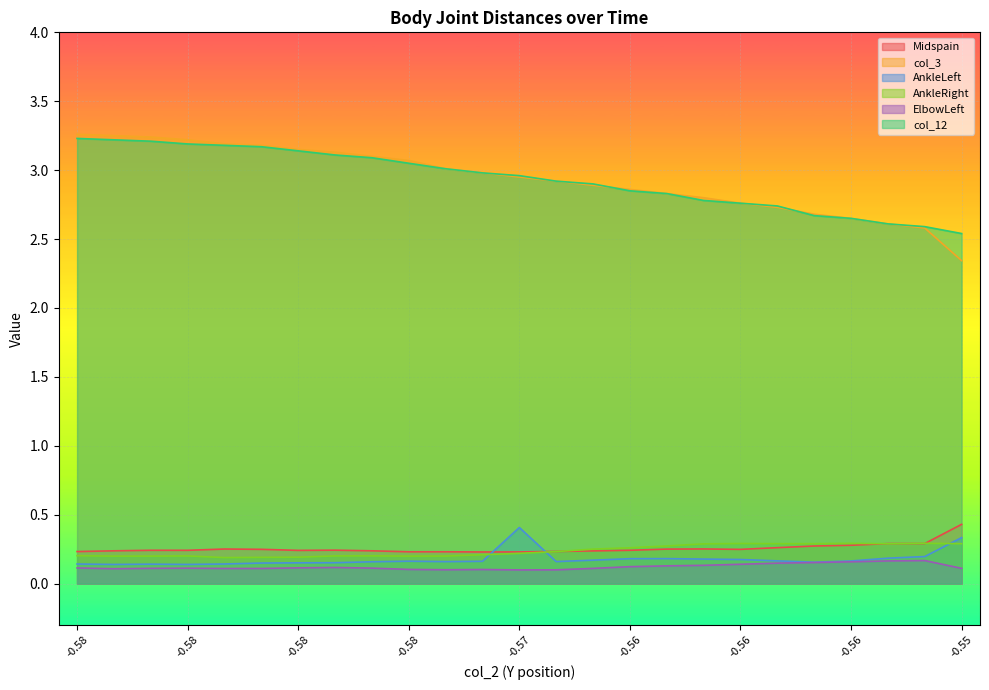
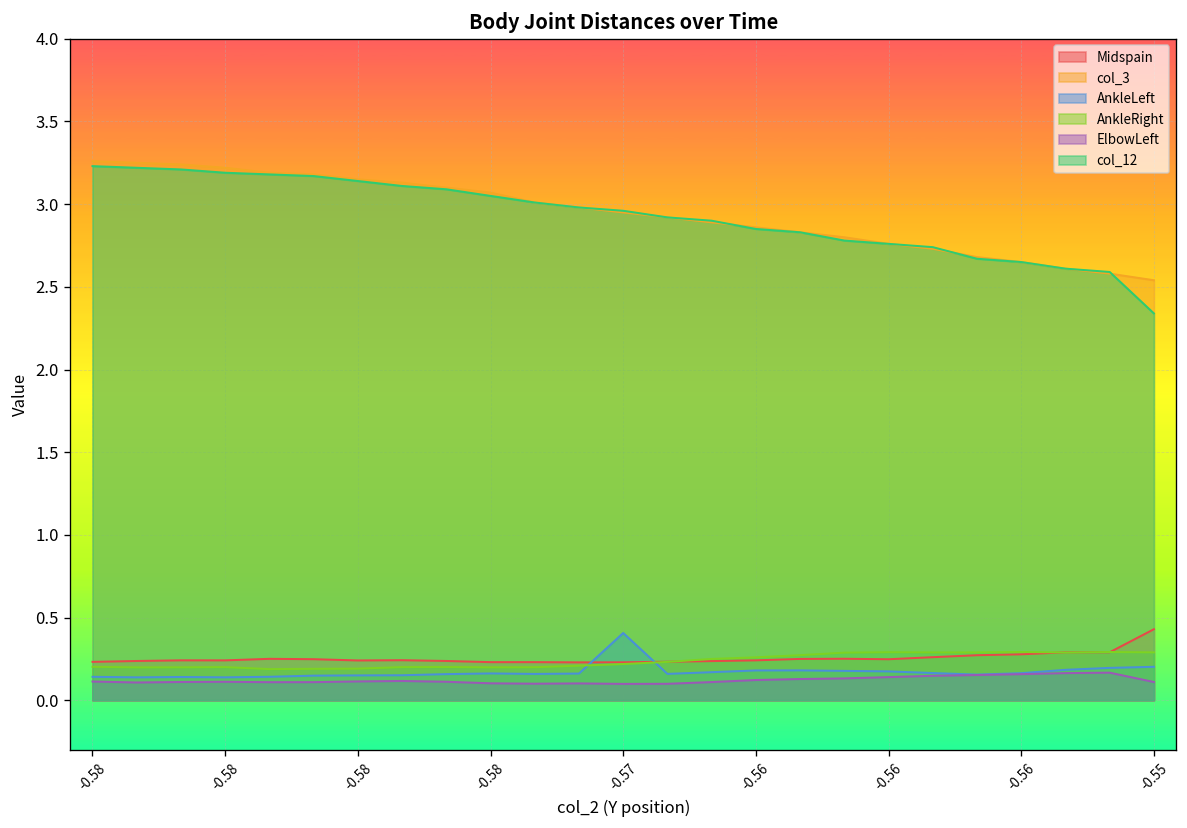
  {
    "Midspain": {
      "-0.55": 0.43
    },
    "col_3": {
-     "-0.55": 2.34
+     "-0.55": 2.54
    },
    "AnkleLeft": {
      "-0.57": 0.41,
-     "-0.55": 0.33
+     "-0.55": 0.20
    },
    "AnkleRight": {
      "-0.55": 0.29
    },
    "ElbowLeft": {
      "-0.57": 0.10,
      "-0.55": 0.11
    },
    "col_12": {
-     "-0.55": 2.54
+     "-0.55": 2.34
    }
  }
